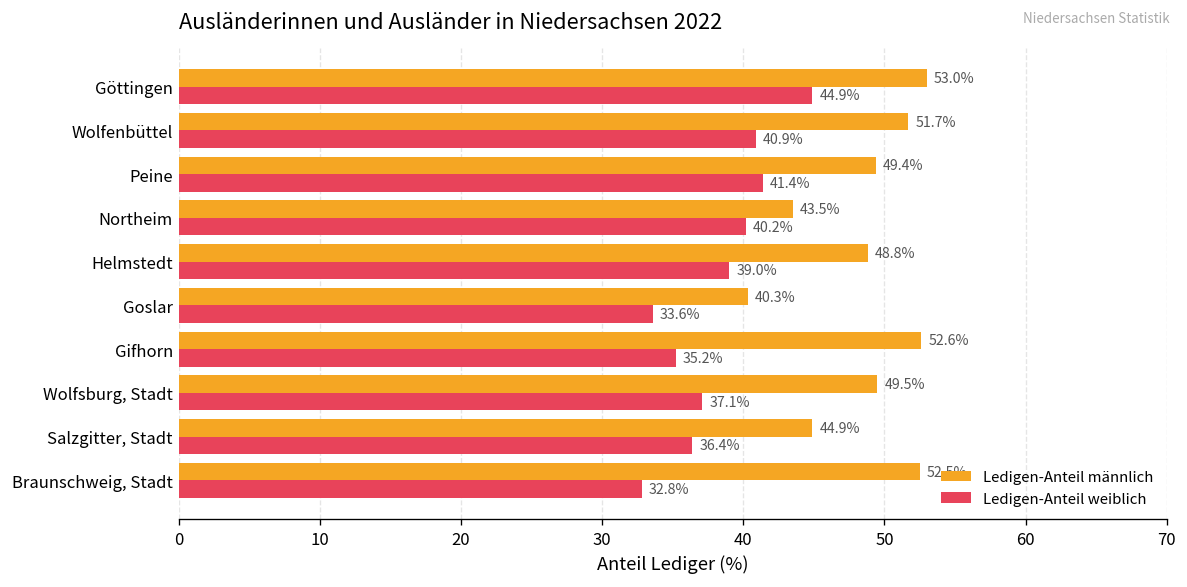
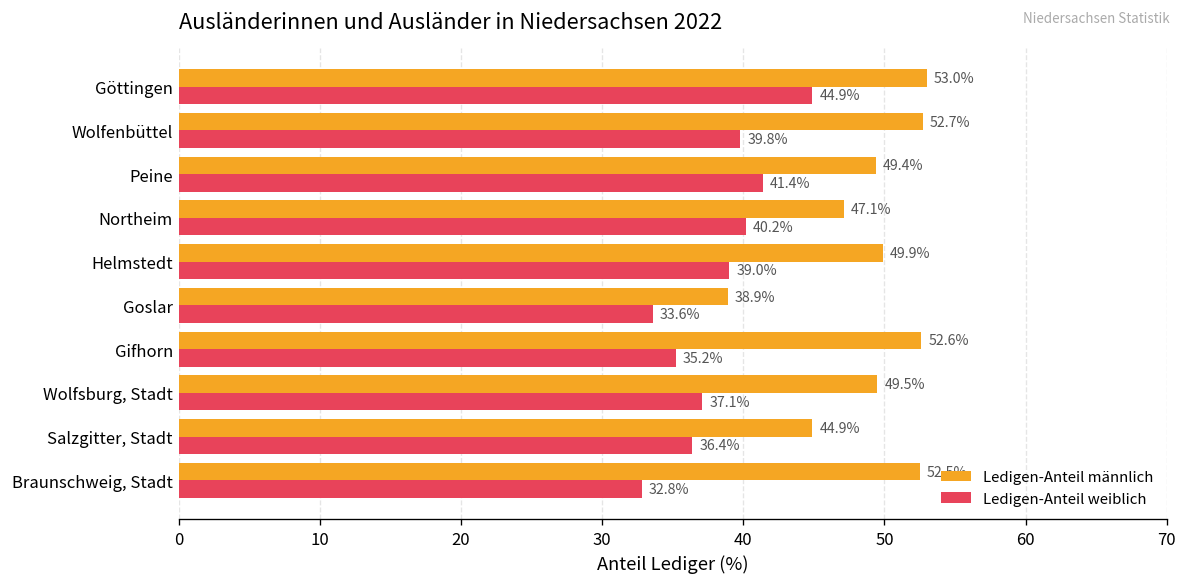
  {
    "Ledigen-Anteil männlich": {
      "Göttingen": "53.0%",
-     "Wolfenbüttel": "51.7%",
+     "Wolfenbüttel": "52.7%",
      "Peine": "49.4%",
-     "Northeim": "43.5%",
-     "Helmstedt": "48.8%",
-     "Goslar": "40.3%",
+     "Northeim": "47.1%",
+     "Helmstedt": "49.9%",
+     "Goslar": "38.9%",
      "Gifhorn": "52.6%",
      "Wolfsburg, Stadt": "49.5%",
      "Salzgitter, Stadt": "44.9%",
      "Braunschweig, Stadt": "52.5%"
    },
    "Ledigen-Anteil weiblich": {
      "Göttingen": "44.9%",
-     "Wolfenbüttel": "40.9%",
+     "Wolfenbüttel": "39.8%",
      "Peine": "41.4%",
      "Northeim": "40.2%",
      "Helmstedt": "39.0%",
      "Goslar": "33.6%",
      "Gifhorn": "35.2%",
      "Wolfsburg, Stadt": "37.1%",
      "Salzgitter, Stadt": "36.4%",
      "Braunschweig, Stadt": "32.8%"
    }
  }
